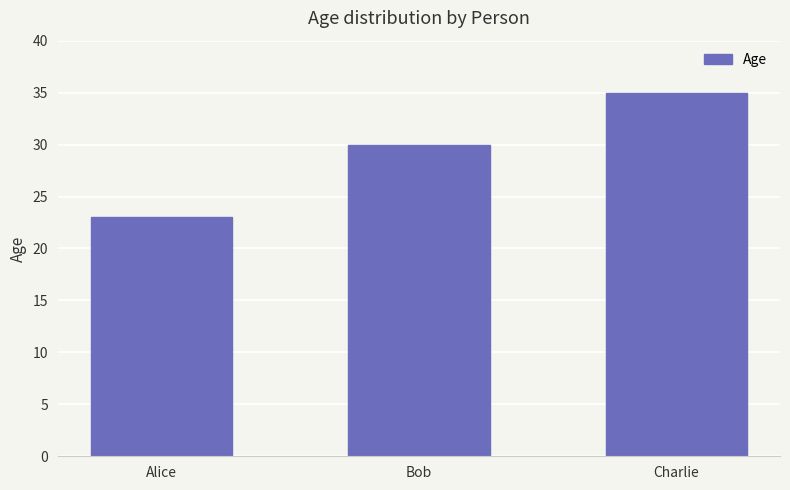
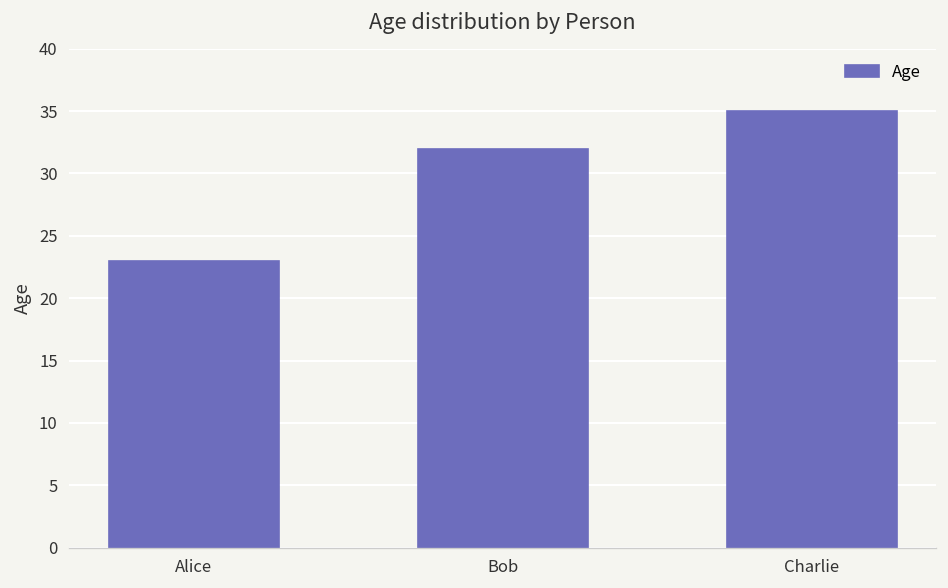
  {
    "Alice": 23,
-   "Bob": 30,
+   "Bob": 32,
    "Charlie": 35
  }
